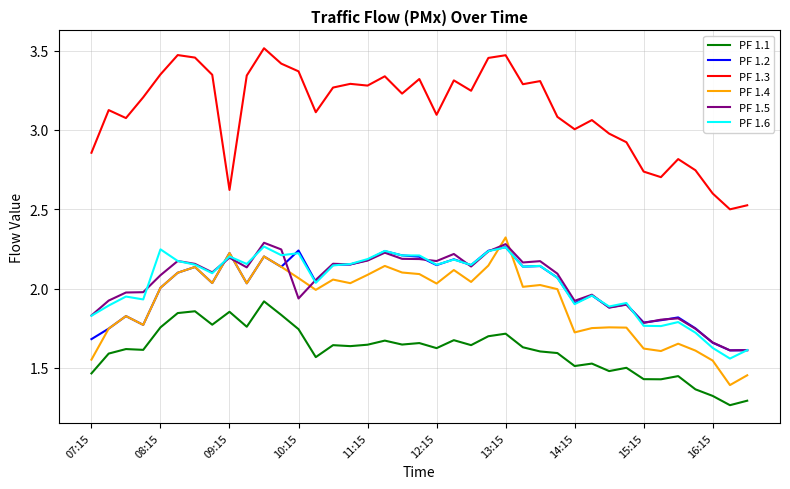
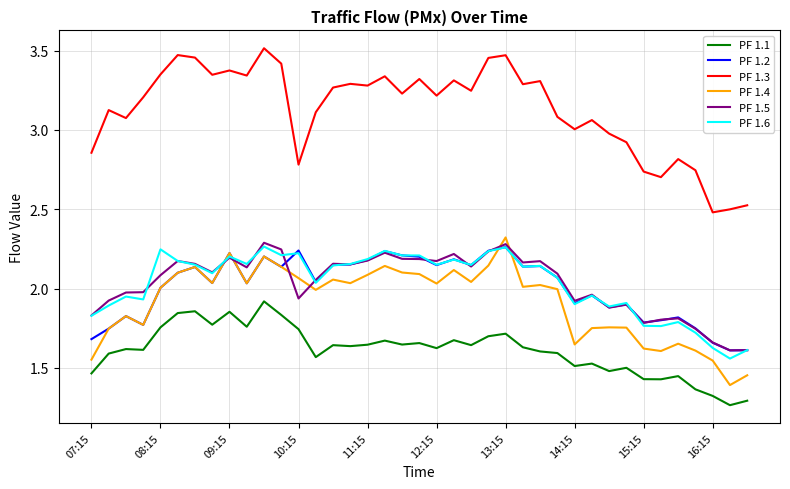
  {
    "PF 1.1": {
      "07:15": 1.47,
      "08:15": 1.76,
      "09:15": 1.85,
      "10:15": 1.74,
      "11:15": 1.65,
      "12:15": 1.62,
      "13:15": 1.72,
      "14:15": 1.51,
      "15:15": 1.43,
      "16:15": 1.32
    },
    "PF 1.2": {
      "07:15": 1.68,
      "10:15": 2.24
    },
    "PF 1.3": {
      "07:15": 2.86,
      "08:15": 3.35,
-     "09:15": 2.62,
-     "10:15": 3.37,
+     "09:15": 3.37,
+     "10:15": 2.78,
      "11:15": 3.28,
-     "12:15": 3.10,
+     "12:15": 3.22,
      "13:15": 3.47,
      "14:15": 3.00,
      "15:15": 2.74,
-     "16:15": 2.60
+     "16:15": 2.48
    },
    "PF 1.4": {
      "07:15": 1.55,
      "10:15": 2.07,
      "11:15": 2.09,
      "12:15": 2.03,
      "13:15": 2.32,
-     "14:15": 1.72,
+     "14:15": 1.65,
      "15:15": 1.62,
      "16:15": 1.55
    },
    "PF 1.5": {
      "08:15": 2.08,
      "10:15": 1.94,
      "12:15": 2.17,
      "13:15": 2.28
    },
    "PF 1.6": {
      "08:15": 2.25,
      "10:15": 2.22,
      "15:15": 1.76,
      "16:15": 1.63
    }
  }
